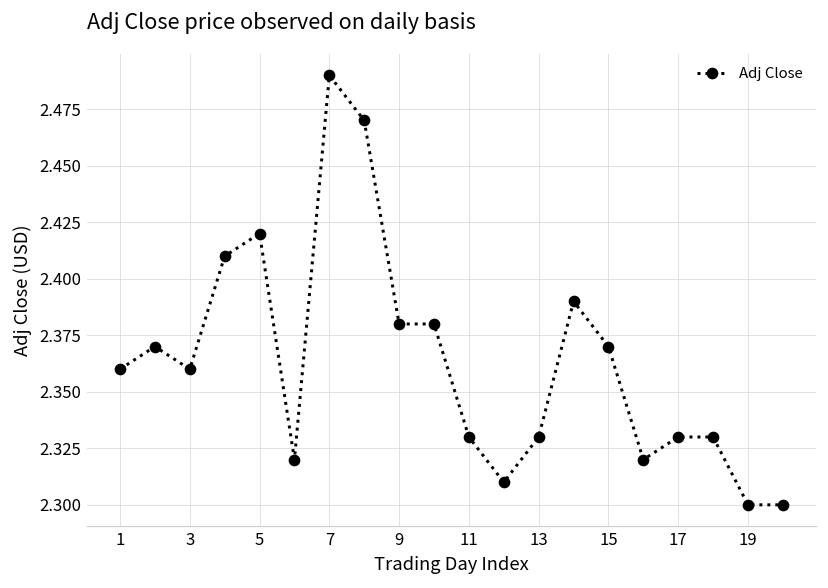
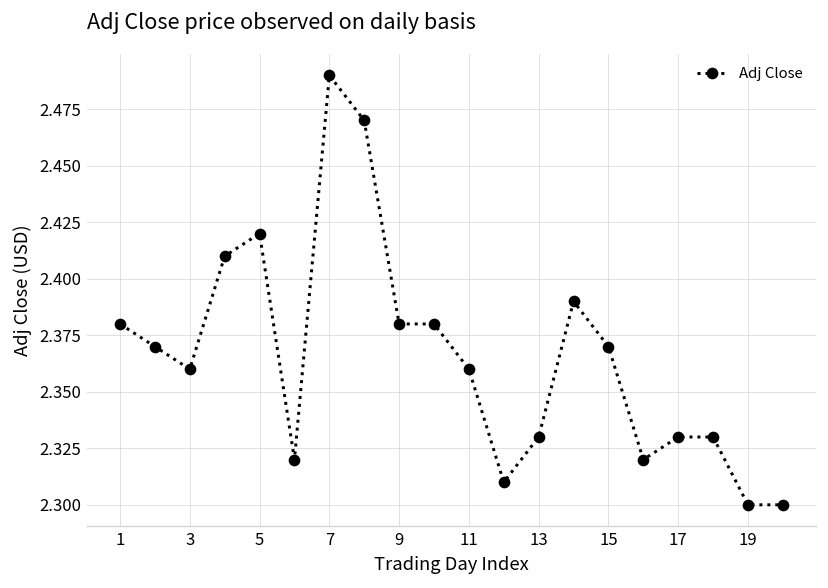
  {
-   "1": 2.36,
+   "1": 2.38,
    "3": 2.36,
    "5": 2.42,
    "7": 2.49,
    "9": 2.38,
-   "11": 2.33,
+   "11": 2.36,
    "13": 2.33,
    "15": 2.37,
    "17": 2.33,
    "19": 2.30
  }
